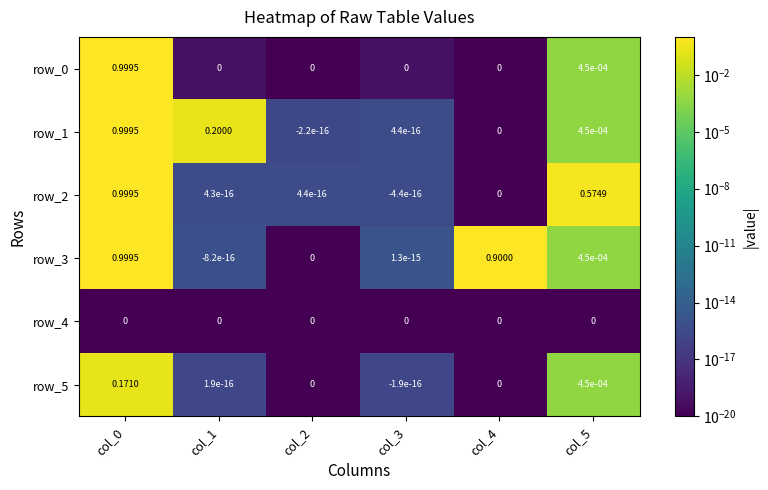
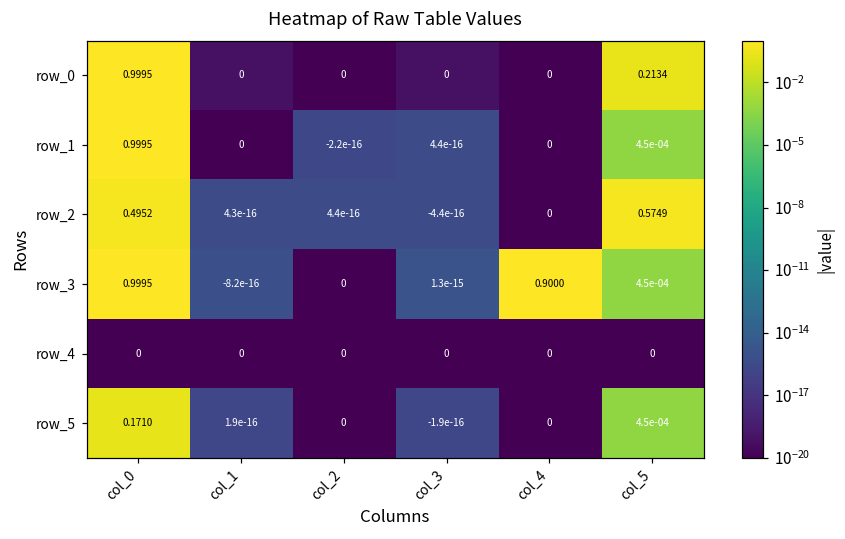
  {
    "row_0": {
      "col_0": "0.9995",
      "col_1": "0",
      "col_2": "0",
      "col_3": "0",
      "col_4": "0",
-     "col_5": "4.5e-04"
+     "col_5": "0.2134"
    },
    "row_1": {
      "col_0": "0.9995",
-     "col_1": "0.2000",
+     "col_1": "0",
      "col_2": "-2.2e-16",
      "col_3": "4.4e-16",
      "col_4": "0",
      "col_5": "4.5e-04"
    },
    "row_2": {
-     "col_0": "0.9995",
+     "col_0": "0.4952",
      "col_1": "4.3e-16",
      "col_2": "4.4e-16",
      "col_3": "-4.4e-16",
      "col_4": "0",
      "col_5": "0.5749"
    },
    "row_3": {
      "col_0": "0.9995",
      "col_1": "-8.2e-16",
      "col_2": "0",
      "col_3": "1.3e-15",
      "col_4": "0.9000",
      "col_5": "4.5e-04"
    },
    "row_4": {
      "col_0": "0",
      "col_1": "0",
      "col_2": "0",
      "col_3": "0",
      "col_4": "0",
      "col_5": "0"
    },
    "row_5": {
      "col_0": "0.1710",
      "col_1": "1.9e-16",
      "col_2": "0",
      "col_3": "-1.9e-16",
      "col_4": "0",
      "col_5": "4.5e-04"
    }
  }
